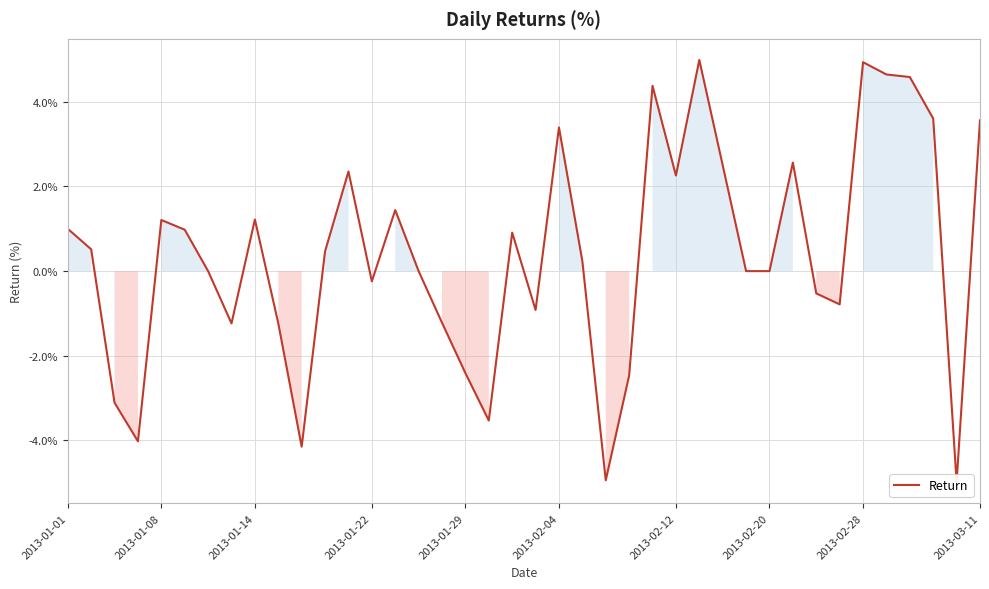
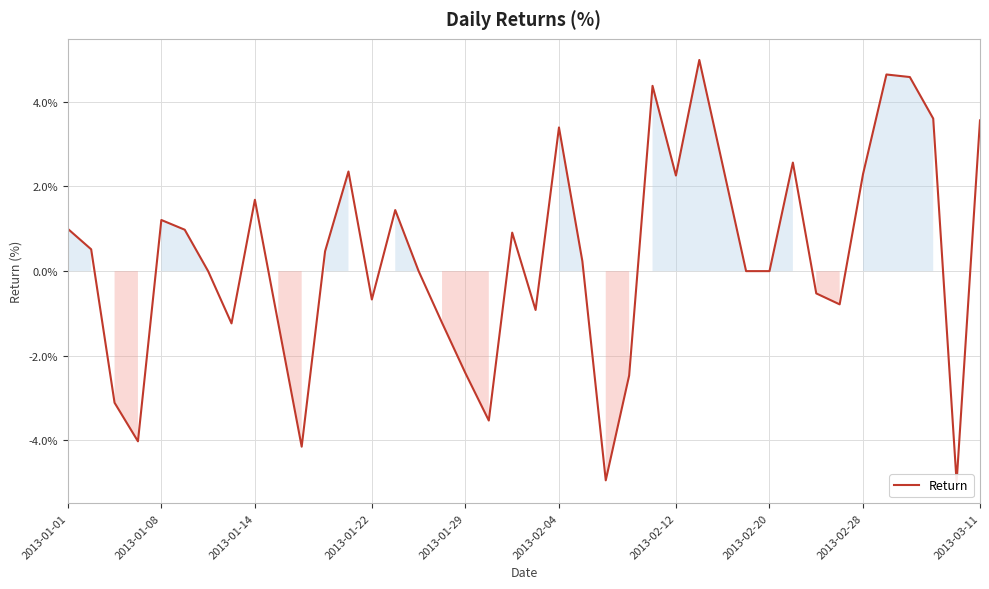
  {
    "2013-01-01": "1.0%",
    "2013-01-08": "1.2%",
-   "2013-01-14": "1.2%",
-   "2013-01-22": "-0.2%",
+   "2013-01-14": "1.7%",
+   "2013-01-22": "-0.7%",
    "2013-01-29": "-2.4%",
    "2013-02-04": "3.4%",
    "2013-02-12": "2.3%",
    "2013-02-20": "0.0%",
-   "2013-02-28": "4.9%",
+   "2013-02-28": "2.3%",
    "2013-03-11": "3.6%"
  }
